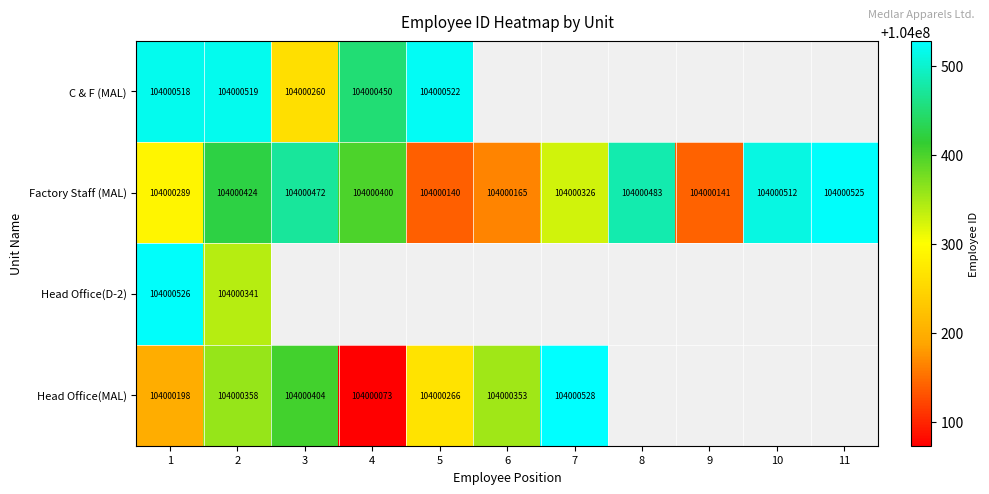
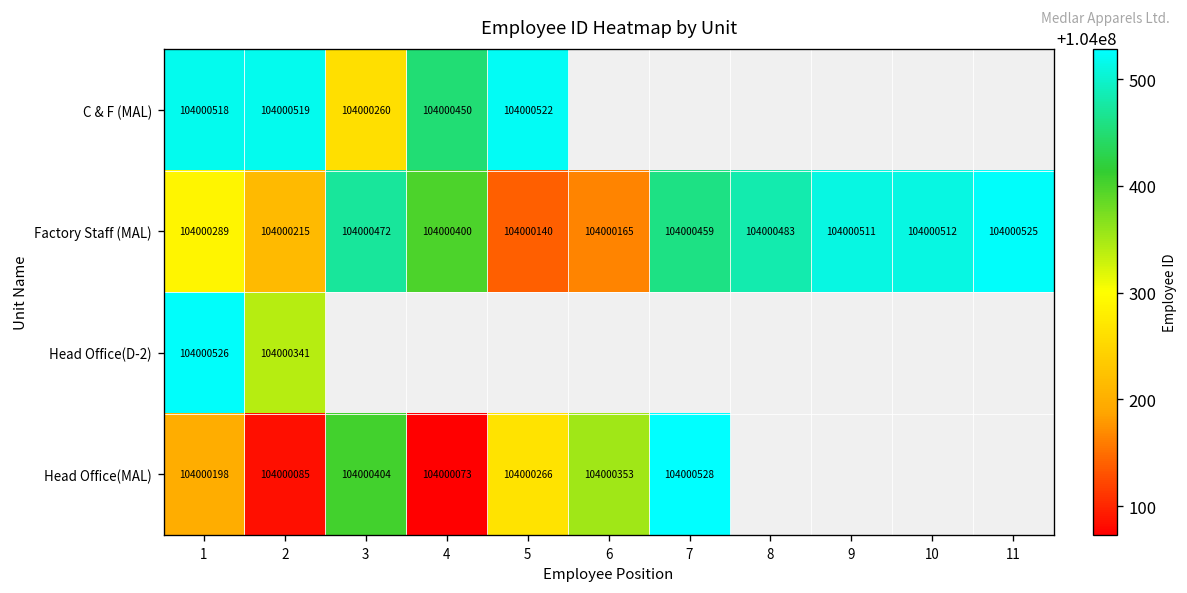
  {
    "C & F (MAL)": {
      "1": 104000518,
      "2": 104000519,
      "3": 104000260,
      "4": 104000450,
      "5": 104000522
    },
    "Factory Staff (MAL)": {
      "1": 104000289,
-     "2": 104000424,
+     "2": 104000215,
      "3": 104000472,
      "4": 104000400,
      "5": 104000140,
      "6": 104000165,
-     "7": 104000326,
+     "7": 104000459,
      "8": 104000483,
-     "9": 104000141,
+     "9": 104000511,
      "10": 104000512,
      "11": 104000525
    },
    "Head Office(D-2)": {
      "1": 104000526,
      "2": 104000341
    },
    "Head Office(MAL)": {
      "1": 104000198,
-     "2": 104000358,
+     "2": 104000085,
      "3": 104000404,
      "4": 104000073,
      "5": 104000266,
      "6": 104000353,
      "7": 104000528
    }
  }
